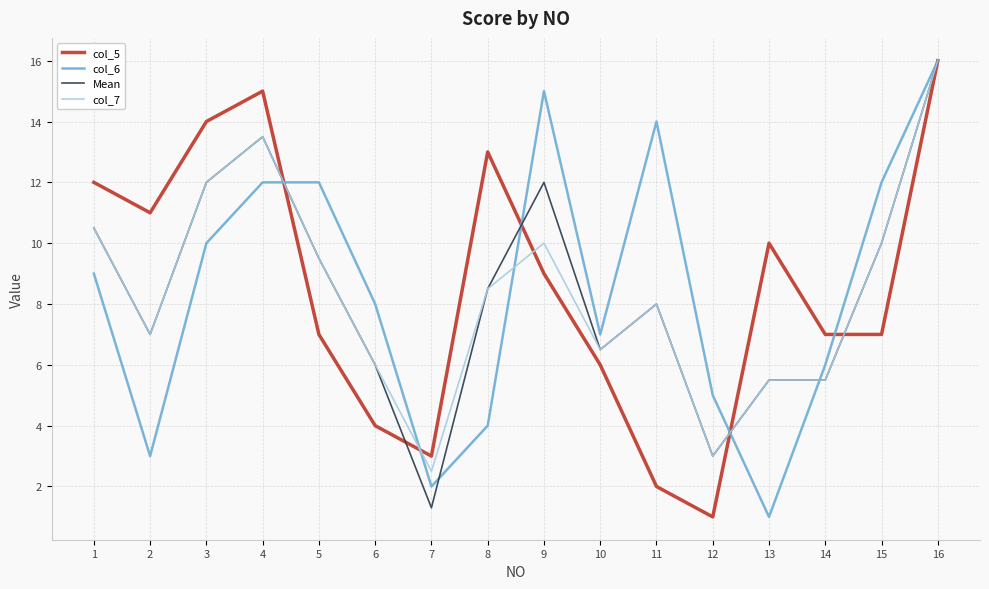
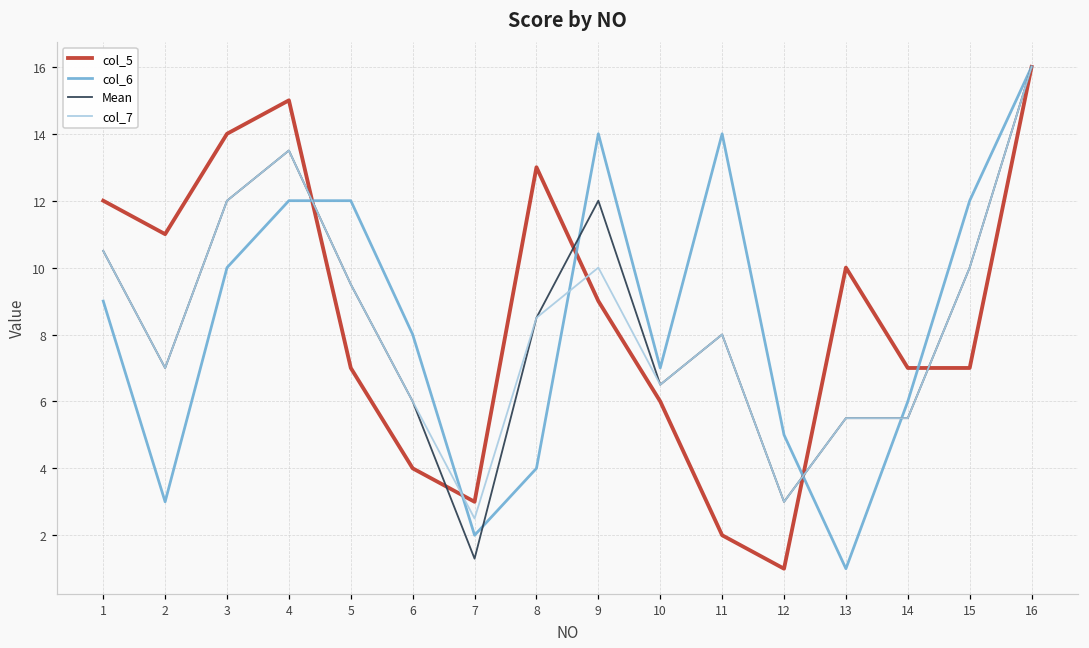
  {
    "col_5": {
      "1": 12,
      "2": 11,
      "3": 14,
      "4": 15,
      "5": 7,
      "6": 4,
      "7": 3,
      "8": 13,
      "9": 9,
      "10": 6,
      "11": 2,
      "12": 1,
      "13": 10,
      "14": 7,
      "15": 7
    },
    "col_6": {
      "1": 9,
      "2": 3,
      "3": 10,
      "4": 12,
      "5": 12,
      "6": 8,
      "7": 2,
      "8": 4,
-     "9": 15,
+     "9": 14,
      "10": 7,
      "11": 14,
      "12": 5,
      "13": 1,
      "14": 6,
      "15": 12
    },
    "Mean": {
      "7": 1.3,
      "9": 12
    },
    "col_7": {
      "7": 2.5,
      "9": 10
    }
  }
